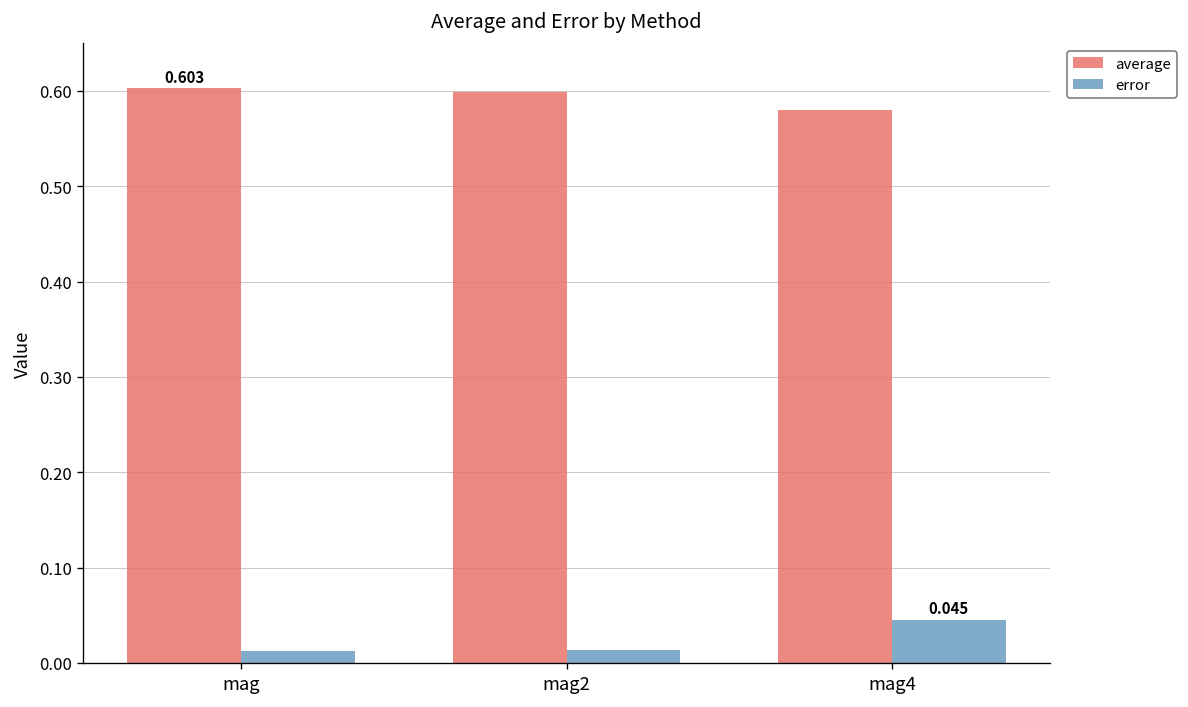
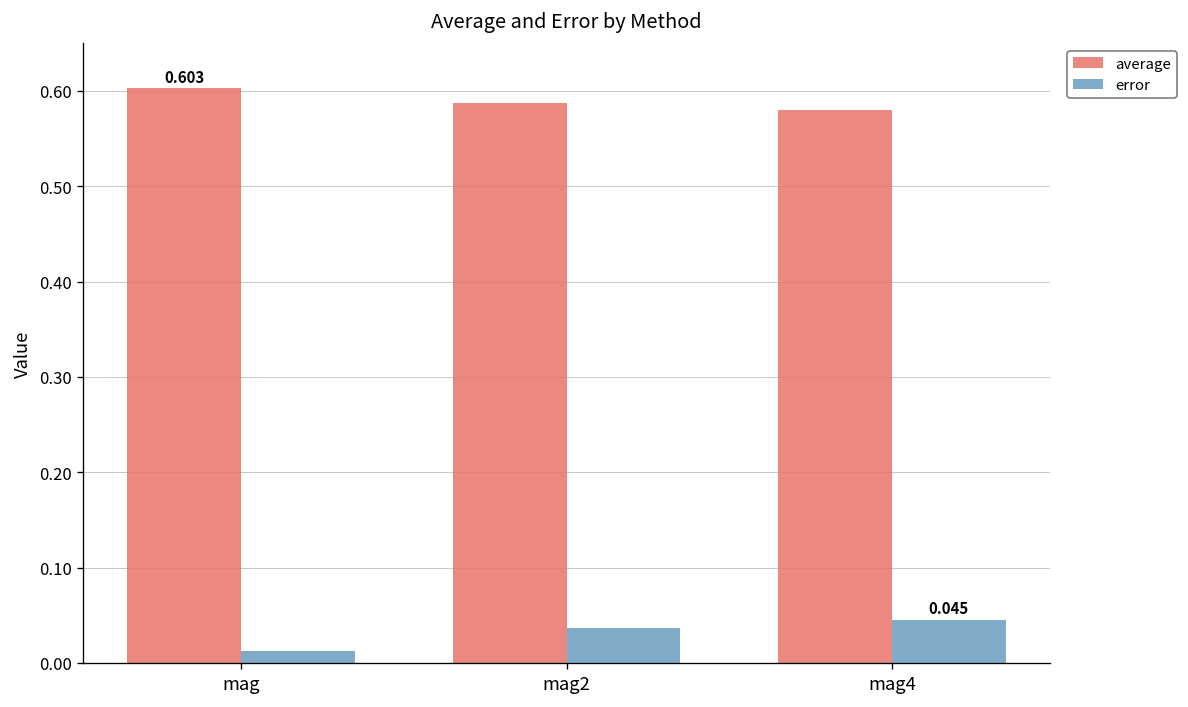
  {
    "average": {
-     "mag2": 0.60,
+     "mag2": 0.59,
      "mag4": 0.58
    },
    "error": {
      "mag": 0.01,
-     "mag2": 0.01
+     "mag2": 0.04
    }
  }
